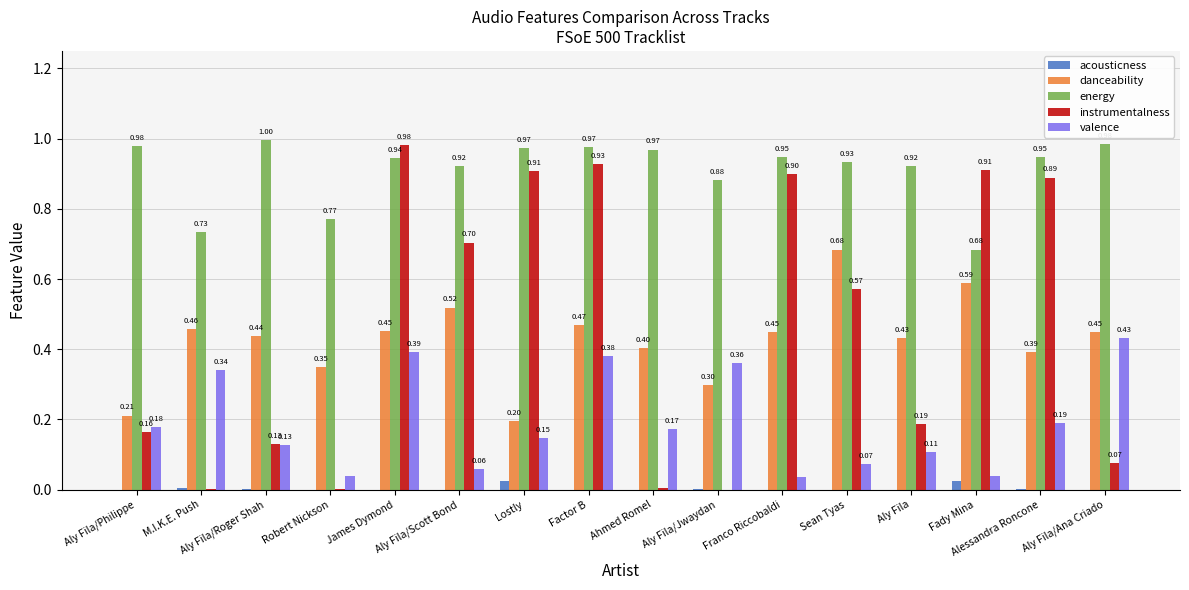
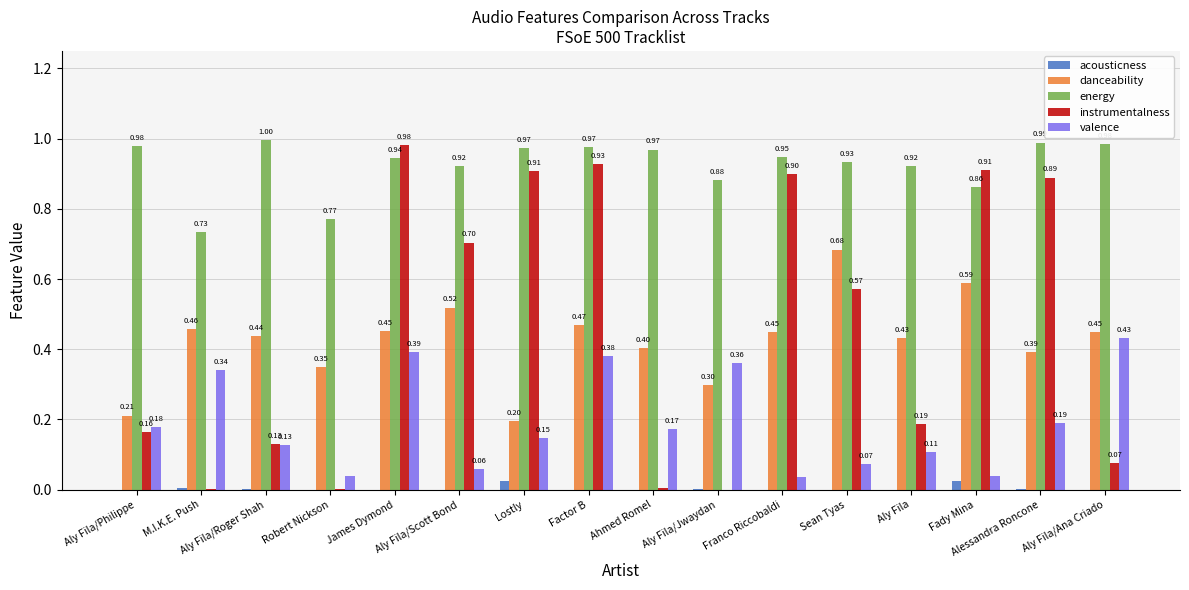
  {
    "acousticness": {
      "Lostly": 0.03,
      "Fady Mina": 0.02
    },
    "danceability": {
      "Aly Fila/Philippe": 0.21,
      "M.I.K.E. Push": 0.46,
      "Aly Fila/Roger Shah": 0.44,
      "Robert Nickson": 0.35,
      "James Dymond": 0.45,
      "Aly Fila/Scott Bond": 0.52,
      "Lostly": 0.20,
      "Factor B": 0.47,
      "Ahmed Romel": 0.40,
      "Aly Fila/Jwaydan": 0.30,
      "Franco Riccobaldi": 0.45,
      "Sean Tyas": 0.68,
      "Aly Fila": 0.43,
      "Fady Mina": 0.59,
      "Alessandra Roncone": 0.39,
      "Aly Fila/Ana Criado": 0.45
    },
    "energy": {
      "Aly Fila/Philippe": 0.98,
      "M.I.K.E. Push": 0.73,
      "Aly Fila/Roger Shah": 1.00,
      "Robert Nickson": 0.77,
      "James Dymond": 0.94,
      "Aly Fila/Scott Bond": 0.92,
      "Lostly": 0.97,
      "Factor B": 0.97,
      "Ahmed Romel": 0.97,
      "Aly Fila/Jwaydan": 0.88,
      "Franco Riccobaldi": 0.95,
      "Sean Tyas": 0.93,
      "Aly Fila": 0.92,
-     "Fady Mina": 0.68,
-     "Alessandra Roncone": 0.95
+     "Fady Mina": 0.86,
+     "Alessandra Roncone": 0.99
    },
    "instrumentalness": {
      "Aly Fila/Philippe": 0.16,
      "James Dymond": 0.98,
      "Aly Fila/Scott Bond": 0.70,
      "Lostly": 0.91,
      "Factor B": 0.93,
      "Franco Riccobaldi": 0.90,
      "Sean Tyas": 0.57,
      "Aly Fila": 0.19,
      "Fady Mina": 0.91,
      "Alessandra Roncone": 0.89,
      "Aly Fila/Ana Criado": 0.07
    },
    "valence": {
      "Aly Fila/Philippe": 0.18,
      "M.I.K.E. Push": 0.34,
      "James Dymond": 0.39,
      "Aly Fila/Scott Bond": 0.06,
      "Lostly": 0.15,
      "Factor B": 0.38,
      "Ahmed Romel": 0.17,
      "Aly Fila/Jwaydan": 0.36,
      "Sean Tyas": 0.07,
      "Aly Fila": 0.11,
      "Alessandra Roncone": 0.19,
      "Aly Fila/Ana Criado": 0.43
    }
  }
